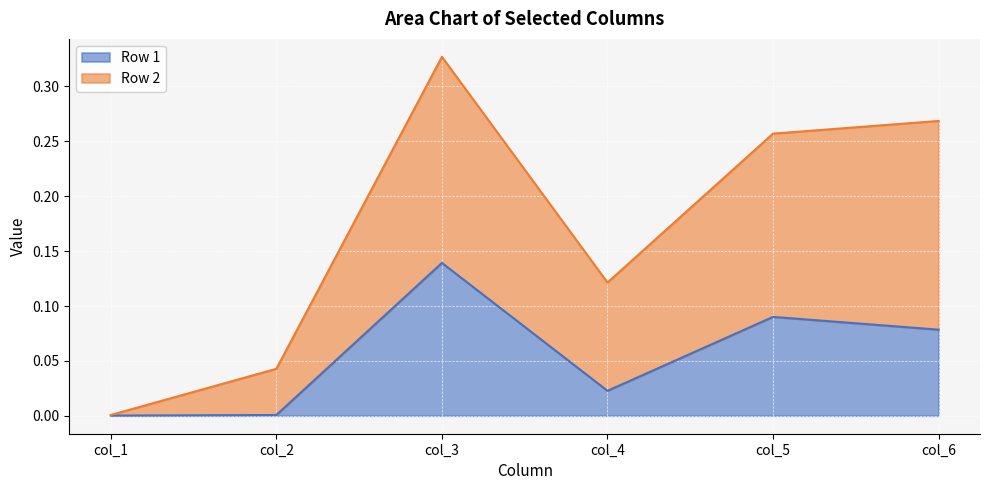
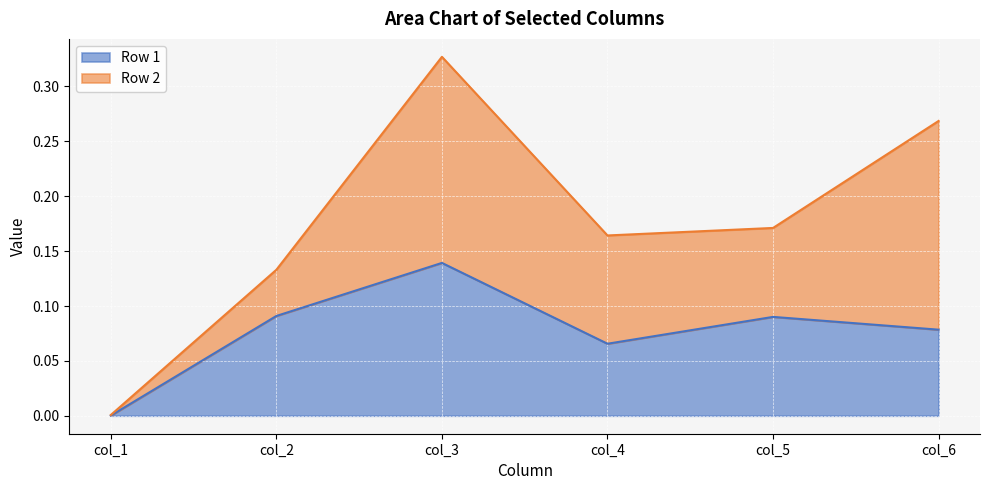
  {
    "Row 1": {
-     "col_2": 0.001,
+     "col_2": 0.091,
      "col_3": 0.139,
-     "col_4": 0.023,
+     "col_4": 0.066,
      "col_5": 0.090,
      "col_6": 0.078
    },
    "Row 2": {
      "col_2": 0.042,
      "col_3": 0.188,
      "col_4": 0.099,
-     "col_5": 0.167,
+     "col_5": 0.081,
      "col_6": 0.190
    }
  }
